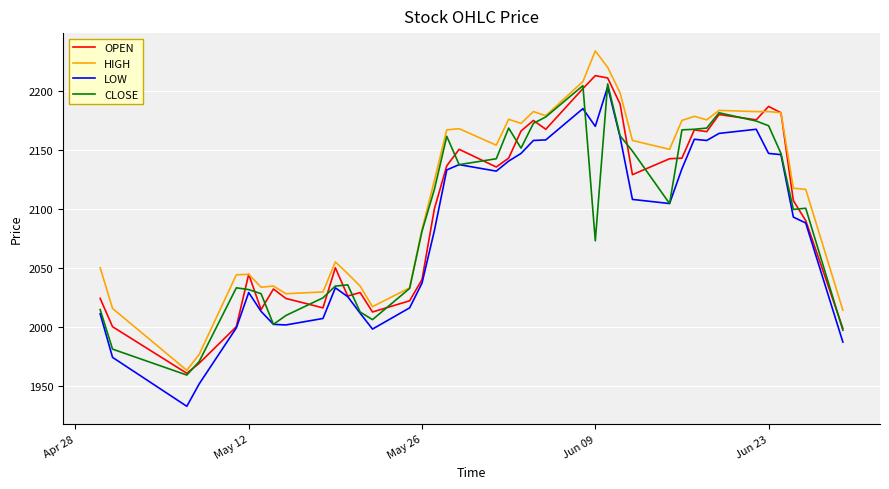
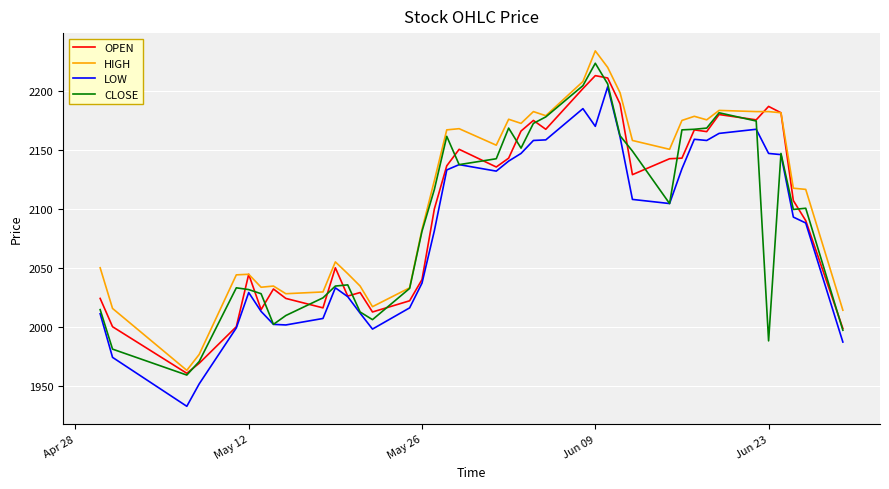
  {
    "OPEN": {
      "May 26": 2040,
      "Jun 09": 2213,
      "Jun 23": 2187
    },
    "HIGH": {
      "Jun 09": 2234,
      "Jun 23": 2183
    },
    "LOW": {
      "May 12": 2029,
      "May 26": 2037,
      "Jun 09": 2170,
      "Jun 23": 2147
    },
    "CLOSE": {
      "May 12": 2032,
-     "Jun 09": 2073,
-     "Jun 23": 2171
+     "Jun 09": 2224,
+     "Jun 23": 1988
    }
  }
